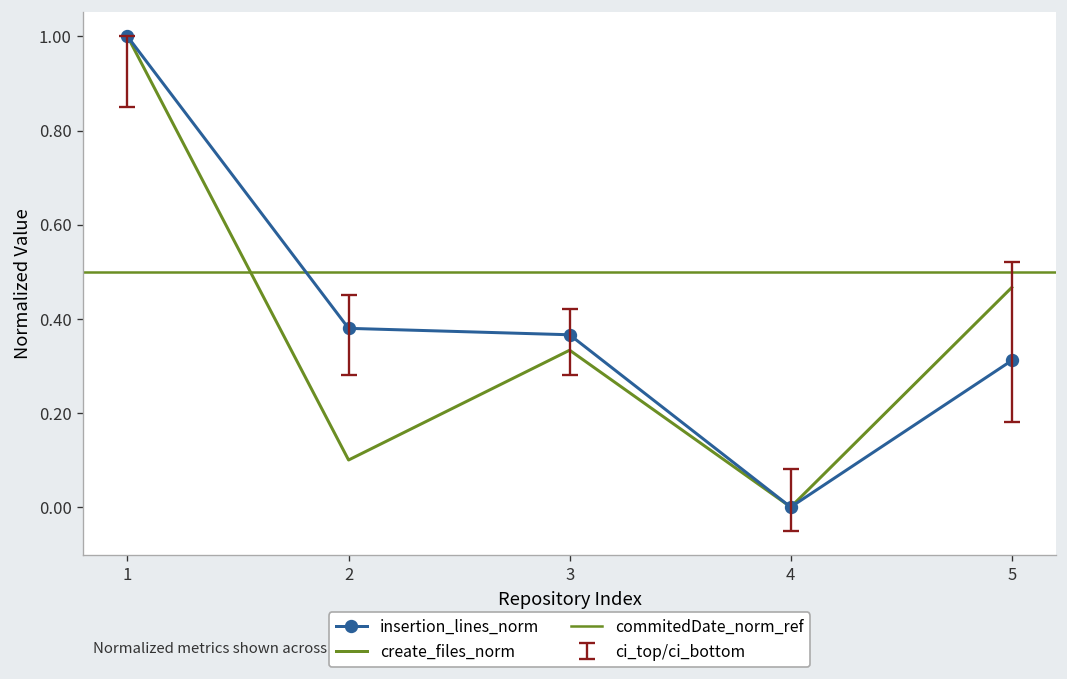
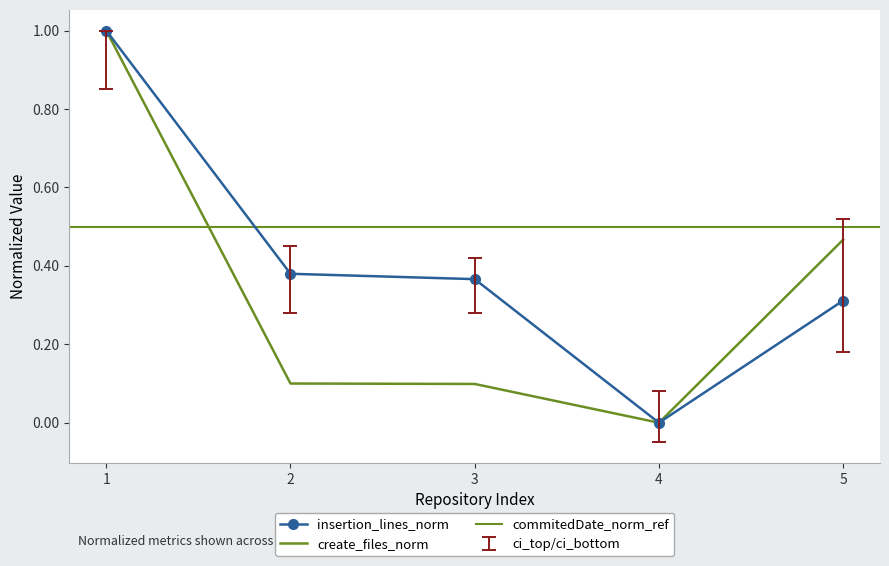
  {
    "create_files_norm": {
      "2": 0.10,
-     "3": 0.33,
+     "3": 0.10,
      "5": 0.47
    }
  }
